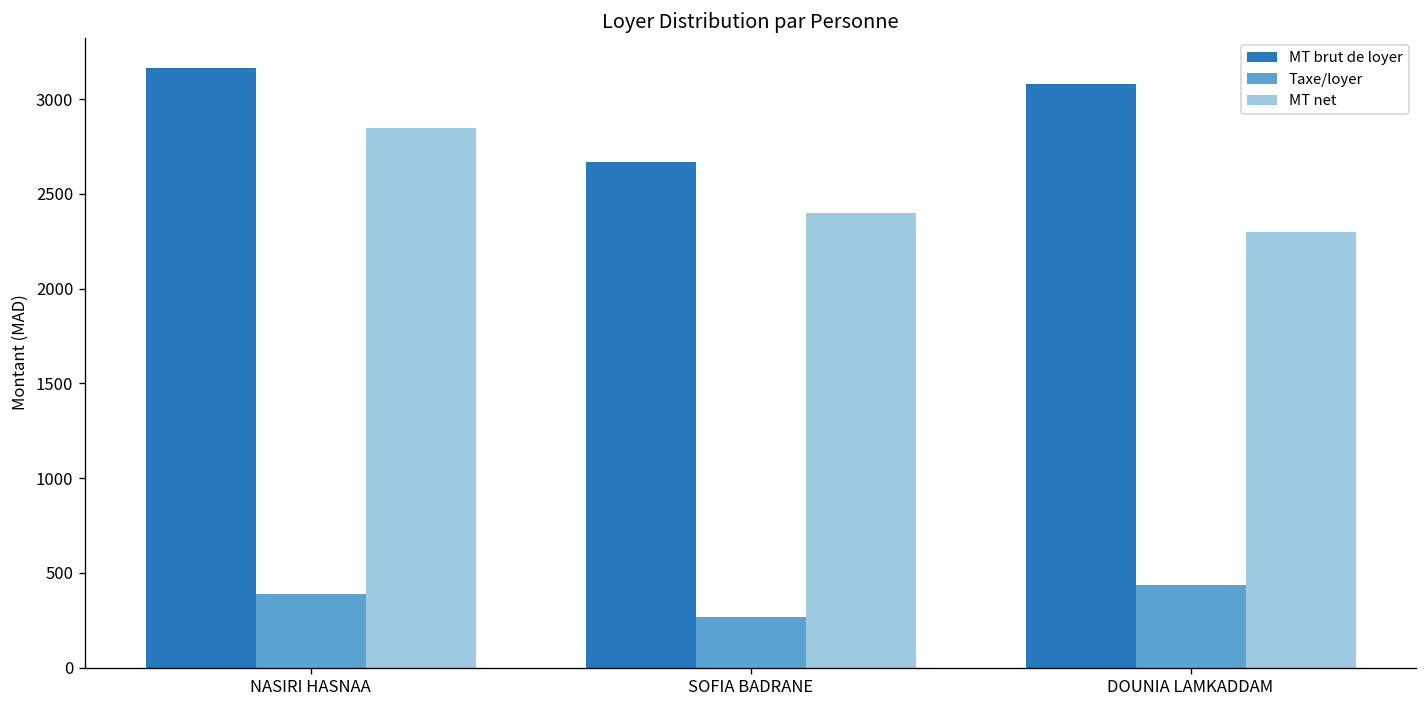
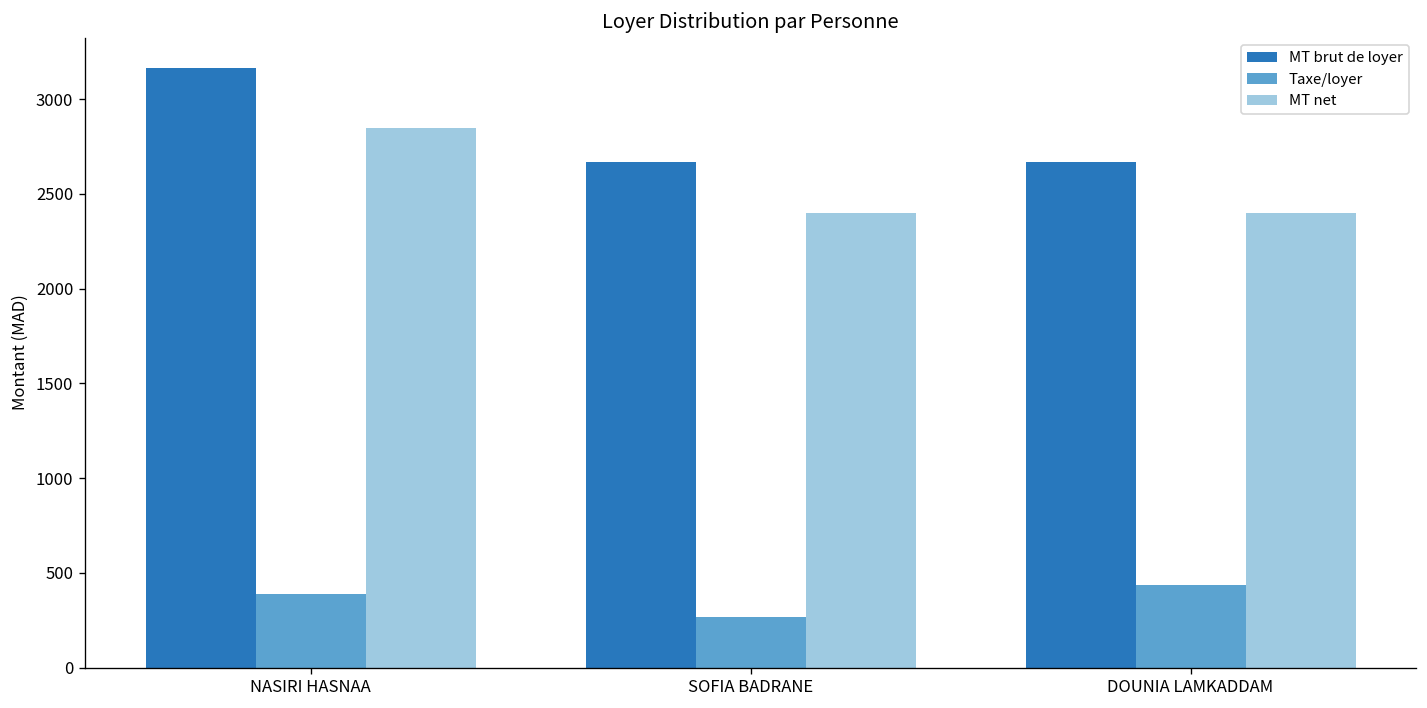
  {
    "MT brut de loyer": {
      "NASIRI HASNAA": 3170,
      "SOFIA BADRANE": 2670,
-     "DOUNIA LAMKADDAM": 3080
+     "DOUNIA LAMKADDAM": 2670
    },
    "Taxe/loyer": {
      "NASIRI HASNAA": 390,
      "SOFIA BADRANE": 270,
      "DOUNIA LAMKADDAM": 440
    },
    "MT net": {
      "NASIRI HASNAA": 2850,
      "SOFIA BADRANE": 2400,
-     "DOUNIA LAMKADDAM": 2300
+     "DOUNIA LAMKADDAM": 2400
    }
  }
